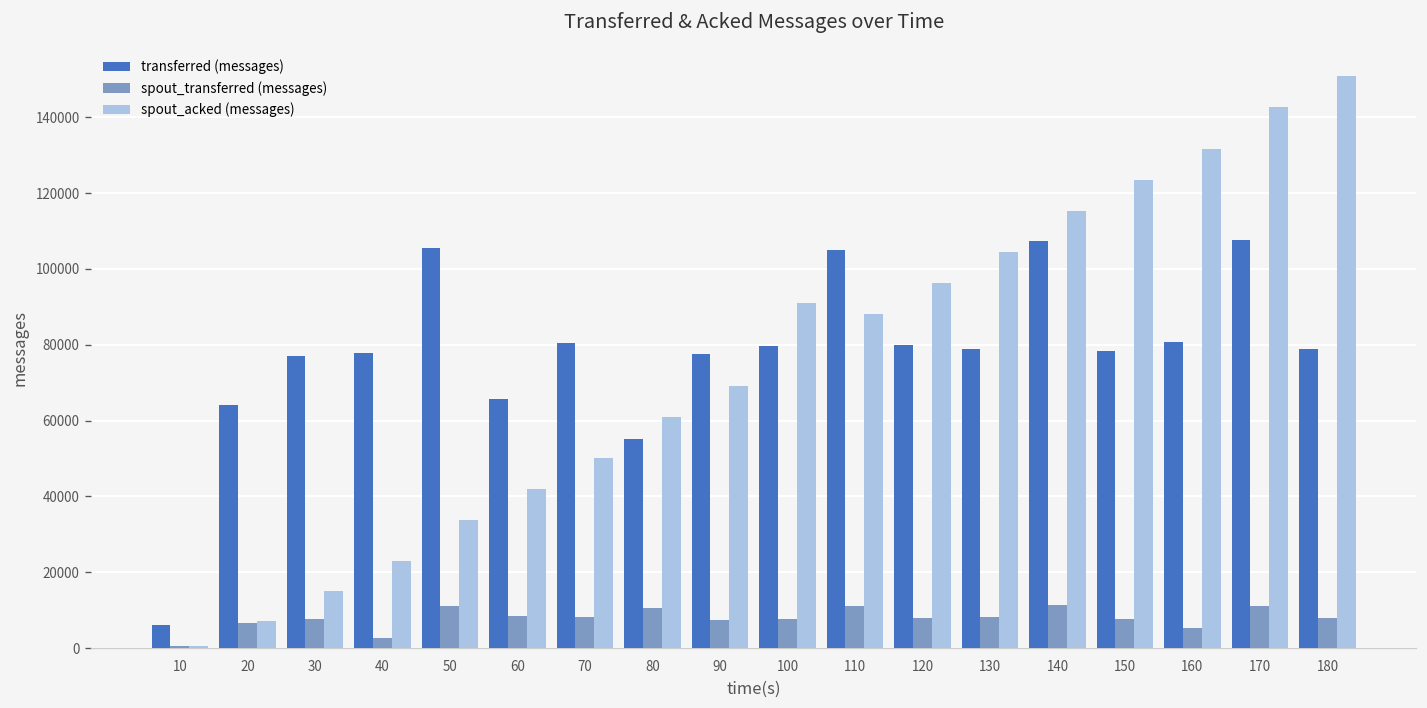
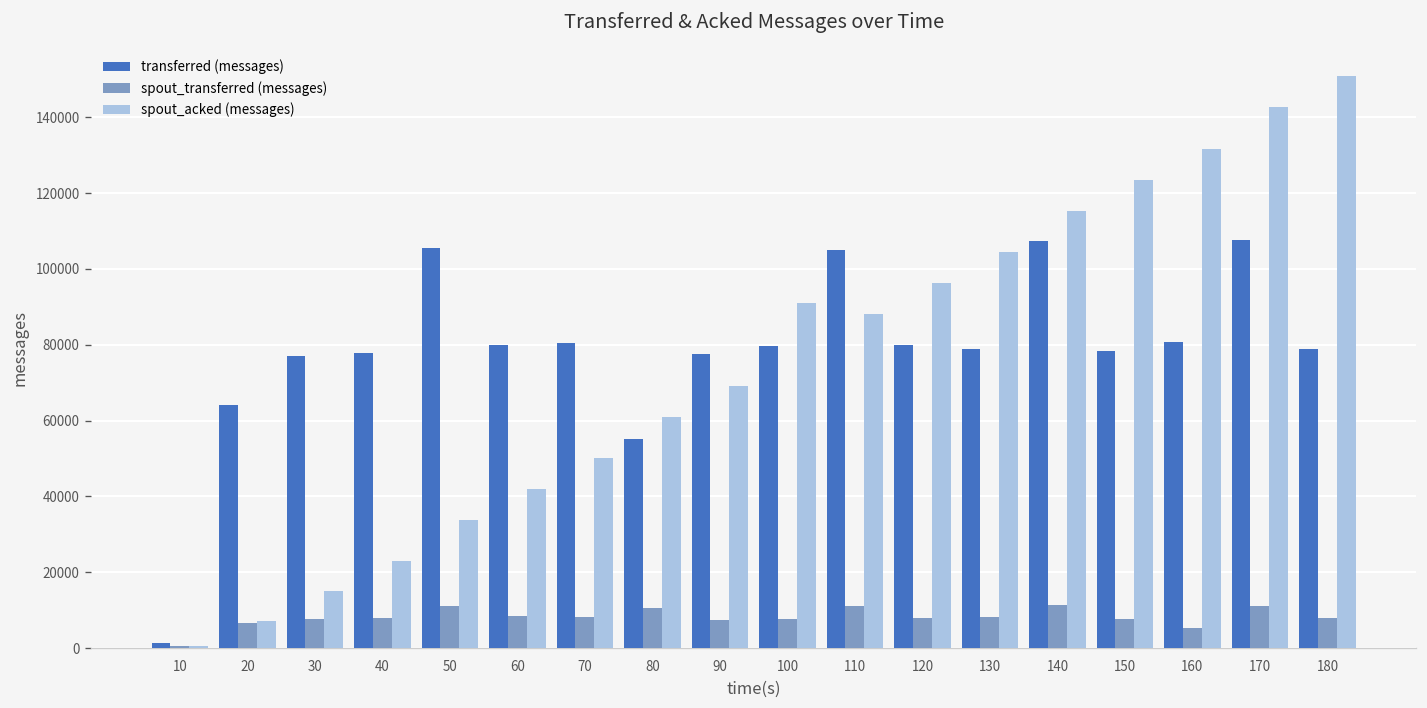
  {
    "transferred (messages)": {
-     "10": 6000,
+     "10": 1000,
      "20": 64000,
      "30": 77000,
      "40": 78000,
      "50": 105000,
-     "60": 66000,
+     "60": 80000,
      "70": 80000,
      "80": 55000,
      "90": 77000,
      "100": 80000,
      "110": 105000,
      "120": 80000,
      "130": 79000,
      "140": 107000,
      "150": 78000,
      "160": 81000,
      "170": 108000,
      "180": 79000
    },
    "spout_transferred (messages)": {
      "20": 7000,
      "30": 8000,
-     "40": 3000,
+     "40": 8000,
      "50": 11000,
      "60": 9000,
      "70": 8000,
      "80": 10000,
      "90": 7000,
      "100": 8000,
      "110": 11000,
      "120": 8000,
      "130": 8000,
      "140": 11000,
      "150": 8000,
      "160": 5000,
      "170": 11000,
      "180": 8000
    },
    "spout_acked (messages)": {
      "20": 7000,
      "30": 15000,
      "40": 23000,
      "50": 34000,
      "60": 42000,
      "70": 50000,
      "80": 61000,
      "90": 69000,
      "100": 91000,
      "110": 88000,
      "120": 96000,
      "130": 104000,
      "140": 115000,
      "150": 124000,
      "160": 132000,
      "170": 143000,
      "180": 151000
    }
  }
